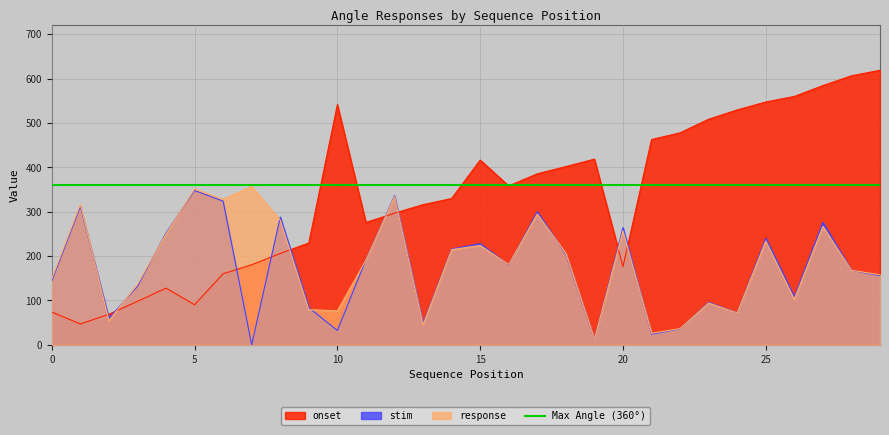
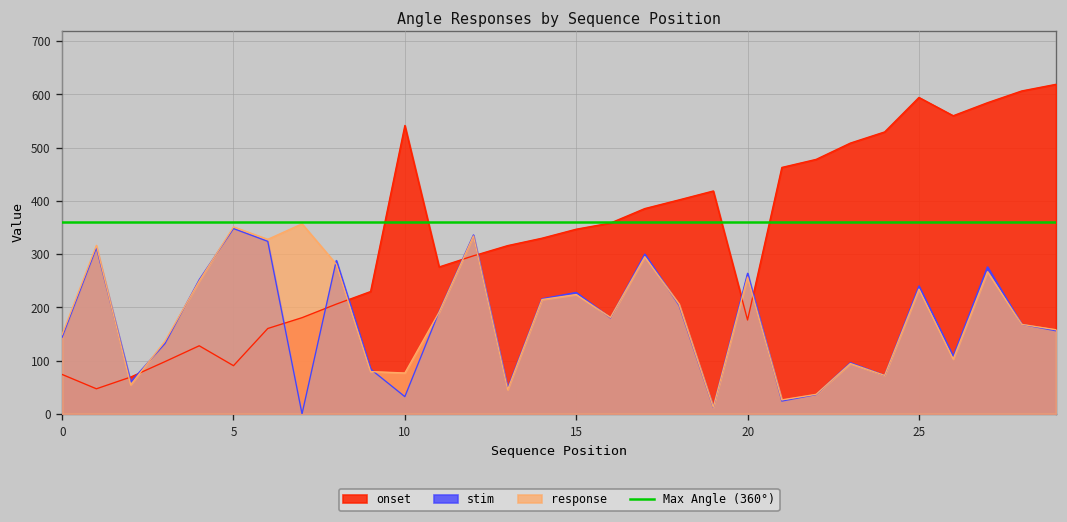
  {
    "onset": {
      "0": 70,
      "5": 90,
      "10": 540,
-     "15": 420,
+     "15": 350,
      "20": 180,
-     "25": 550
+     "25": 590
    },
    "stim": {
      "10": 30,
      "20": 260,
      "25": 240
    },
    "response": {
      "10": 80,
      "20": 260,
      "25": 230
    }
  }
